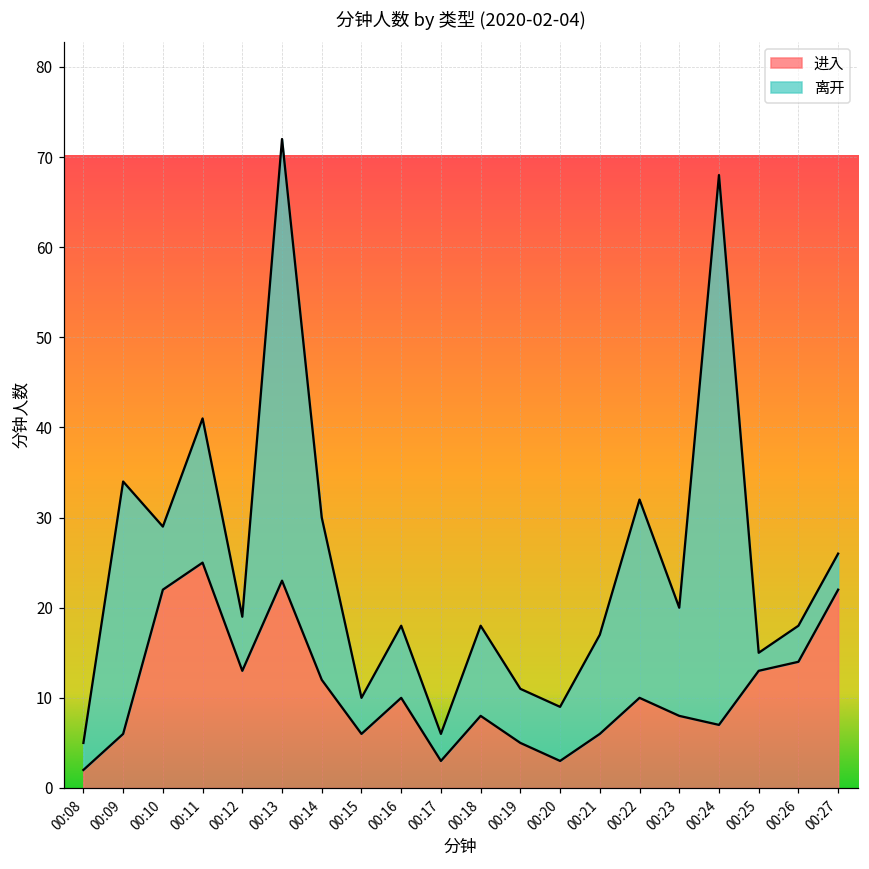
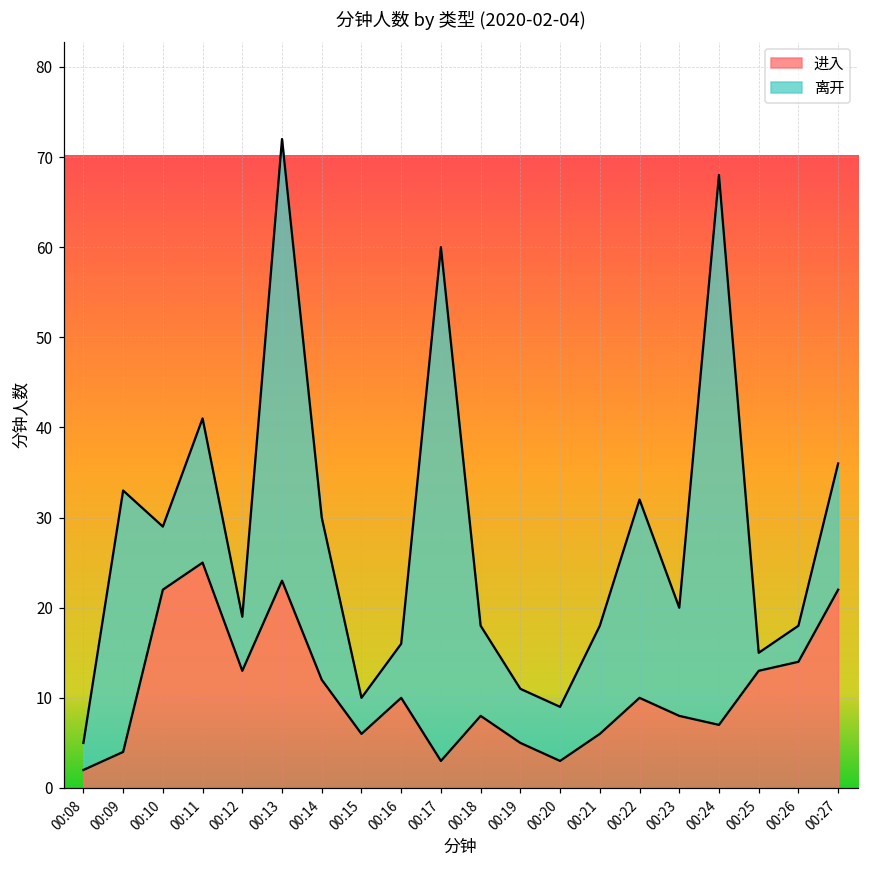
  {
    "进入": {
      "00:08": 2,
-     "00:09": 6,
+     "00:09": 4,
      "00:10": 22,
      "00:11": 25,
      "00:12": 13,
      "00:13": 23,
      "00:14": 12,
      "00:15": 6,
      "00:16": 10,
      "00:17": 3,
      "00:18": 8,
      "00:19": 5,
      "00:20": 3,
      "00:21": 6,
      "00:22": 10,
      "00:23": 8,
      "00:24": 7,
      "00:25": 13,
      "00:26": 14,
      "00:27": 22
    },
    "离开": {
      "00:08": 3,
-     "00:09": 28,
+     "00:09": 29,
      "00:10": 7,
      "00:11": 16,
      "00:12": 6,
      "00:13": 49,
      "00:14": 18,
      "00:15": 4,
-     "00:16": 8,
-     "00:17": 3,
+     "00:16": 6,
+     "00:17": 57,
      "00:18": 10,
      "00:19": 6,
      "00:20": 6,
-     "00:21": 11,
+     "00:21": 12,
      "00:22": 22,
      "00:23": 12,
      "00:24": 61,
      "00:25": 2,
      "00:26": 4,
-     "00:27": 4
+     "00:27": 14
    }
  }
